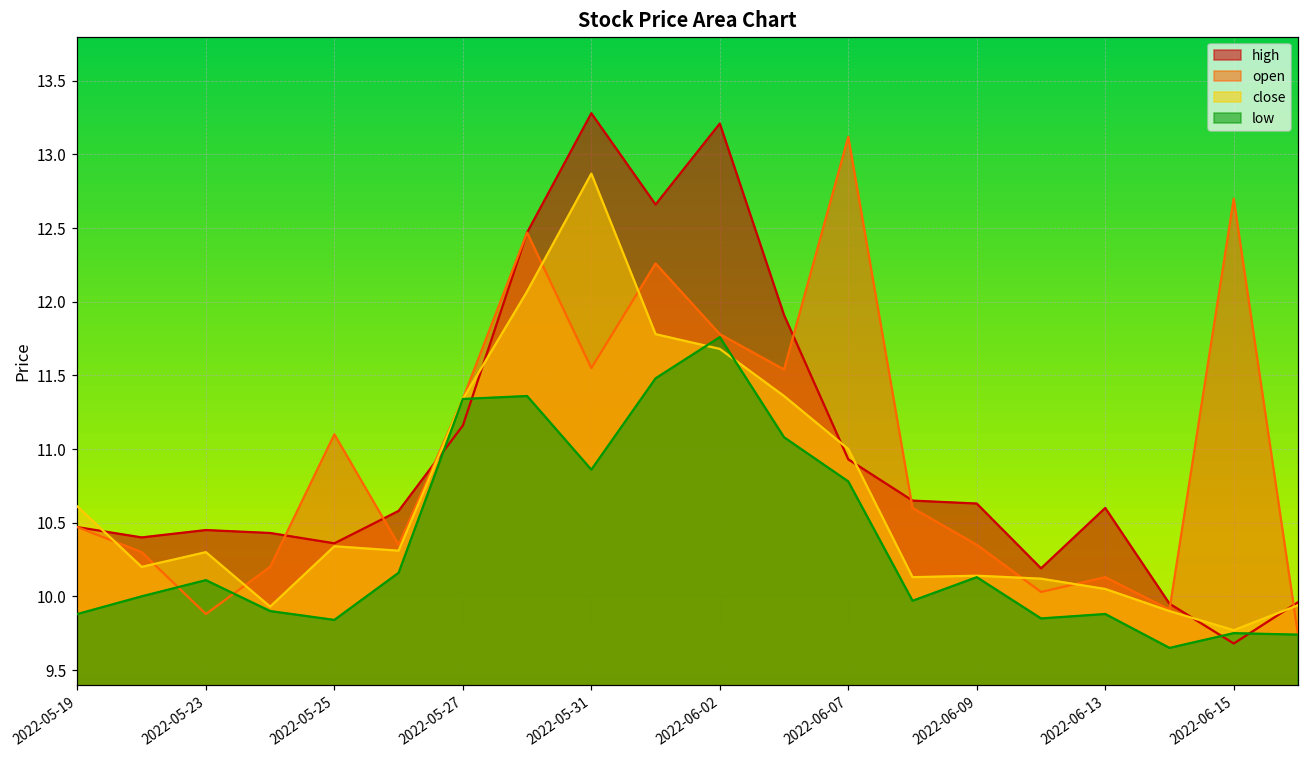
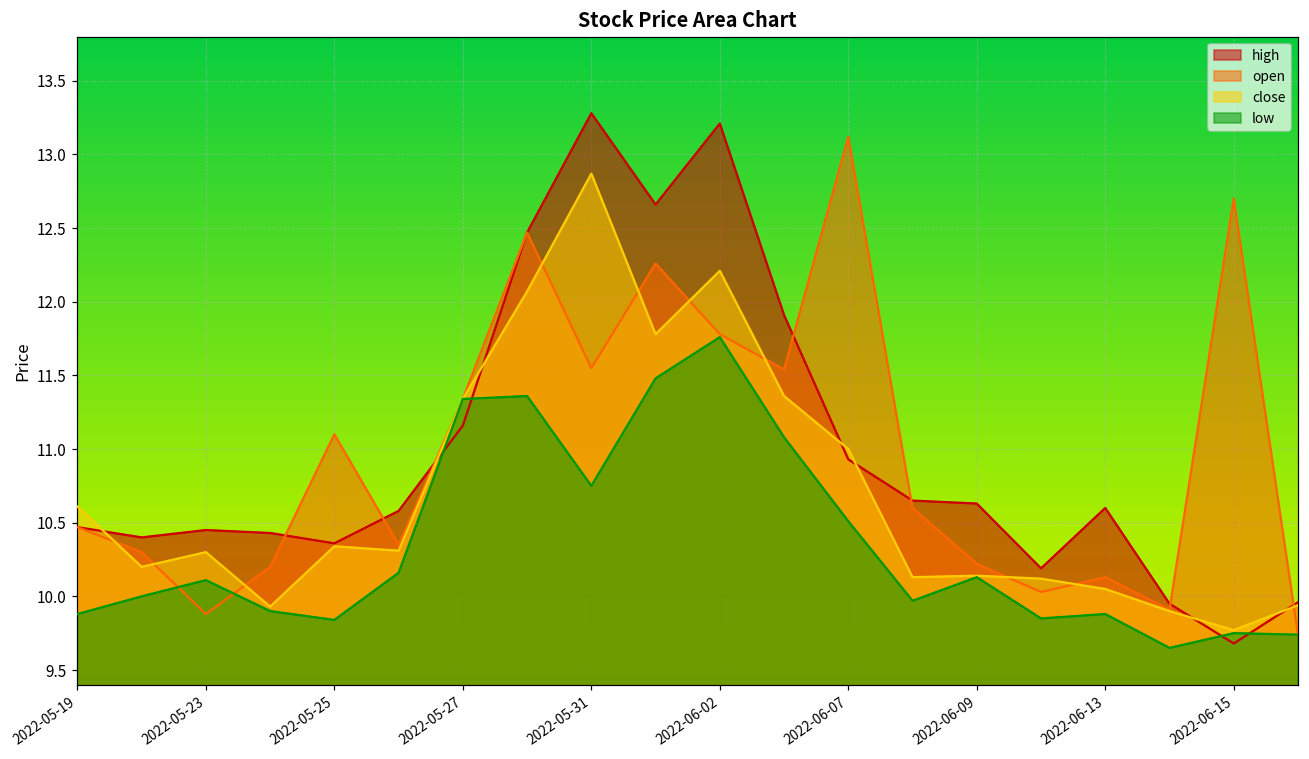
  {
    "high": {
      "2022-05-23": 10.45,
      "2022-05-25": 10.36,
      "2022-05-27": 11.16,
      "2022-05-31": 13.28,
      "2022-06-02": 13.21,
      "2022-06-07": 10.93,
      "2022-06-09": 10.63,
      "2022-06-13": 10.60,
      "2022-06-15": 9.68
    },
    "open": {
      "2022-05-23": 9.88,
      "2022-05-25": 11.10,
      "2022-05-31": 11.55,
      "2022-06-02": 11.78,
      "2022-06-07": 13.12,
-     "2022-06-09": 10.35,
+     "2022-06-09": 10.22,
      "2022-06-13": 10.13,
      "2022-06-15": 12.70
    },
    "close": {
      "2022-05-19": 10.61,
      "2022-05-23": 10.30,
      "2022-05-25": 10.34,
      "2022-05-31": 12.87,
-     "2022-06-02": 11.68,
+     "2022-06-02": 12.21,
      "2022-06-07": 11.00,
      "2022-06-13": 10.05,
      "2022-06-15": 9.77
    },
    "low": {
      "2022-05-19": 9.88,
      "2022-05-23": 10.11,
      "2022-05-25": 9.84,
-     "2022-05-31": 10.86,
+     "2022-05-31": 10.75,
      "2022-06-02": 11.76,
-     "2022-06-07": 10.78,
+     "2022-06-07": 10.51,
      "2022-06-13": 9.88,
      "2022-06-15": 9.75
    }
  }
